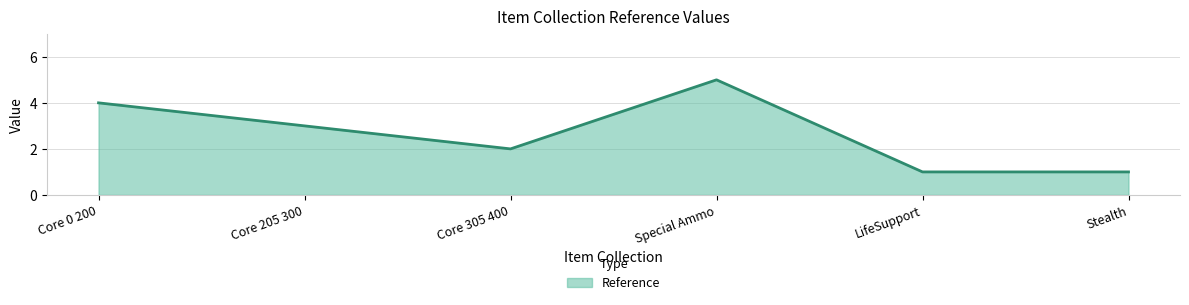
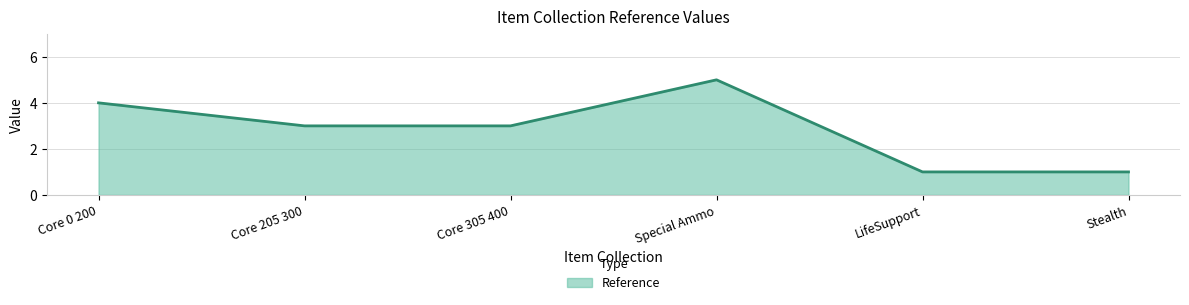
  {
    "Core 0 200": 4,
    "Core 205 300": 3,
-   "Core 305 400": 2,
+   "Core 305 400": 3,
    "Special Ammo": 5,
    "LifeSupport": 1,
    "Stealth": 1
  }
